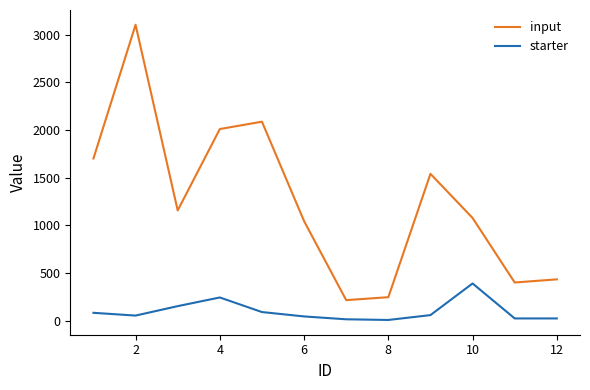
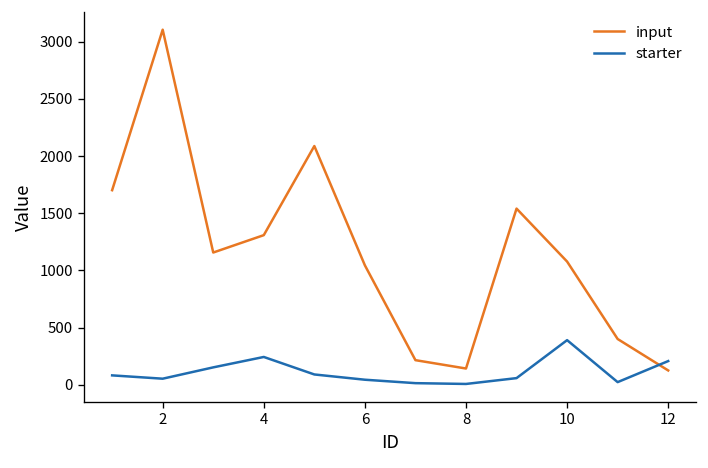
  {
    "input": {
      "2": 3100,
-     "4": 2000,
+     "4": 1300,
      "6": 1000,
-     "8": 200,
+     "8": 100,
      "10": 1100,
-     "12": 400
+     "12": 100
    },
    "starter": {
      "2": 100,
      "4": 200,
      "6": 0,
      "8": 0,
      "10": 400,
-     "12": 0
+     "12": 200
    }
  }
